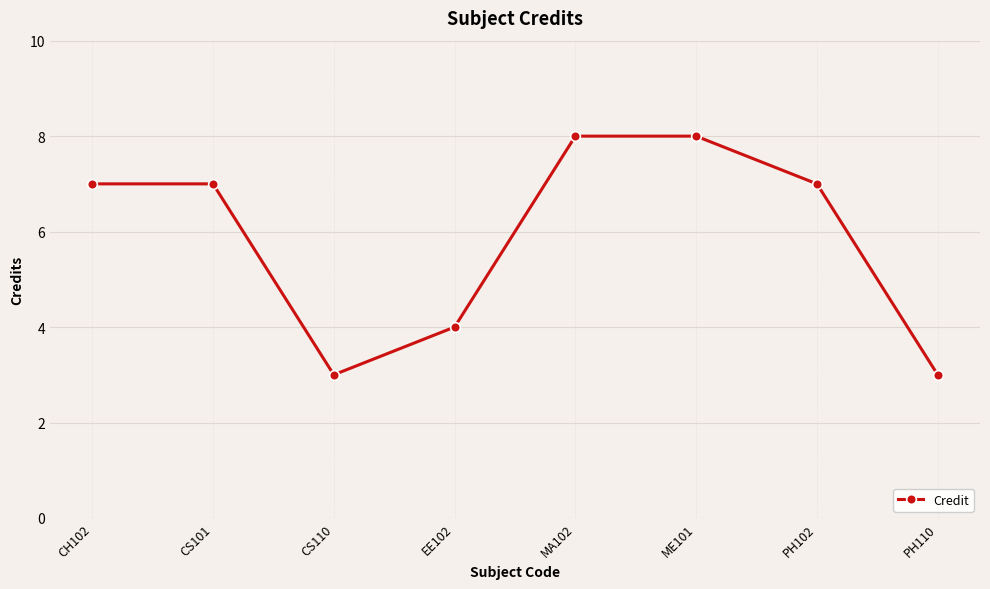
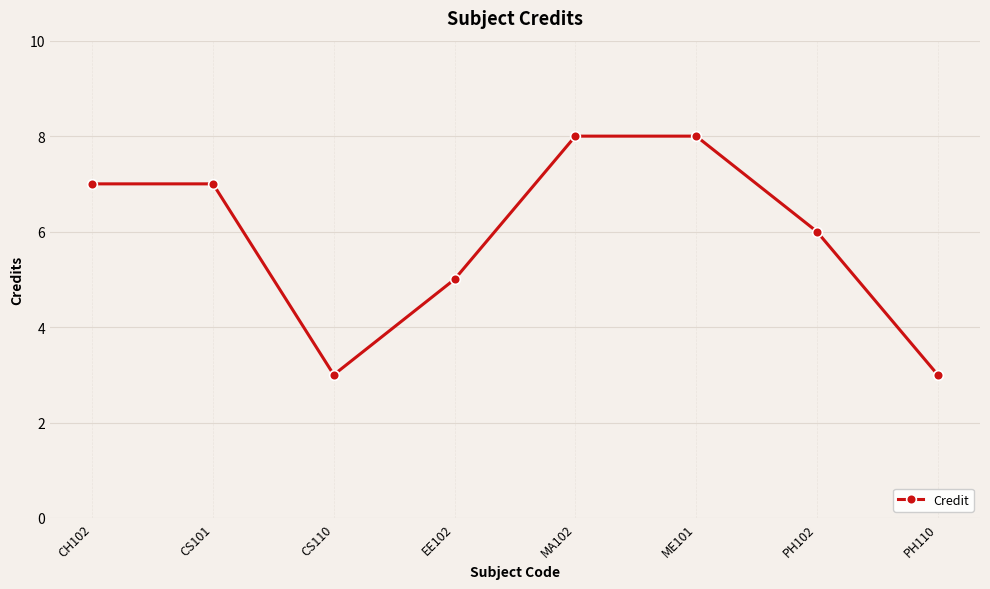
  {
    "CH102": 7,
    "CS101": 7,
    "CS110": 3,
-   "EE102": 4,
+   "EE102": 5,
    "MA102": 8,
    "ME101": 8,
-   "PH102": 7,
+   "PH102": 6,
    "PH110": 3
  }
